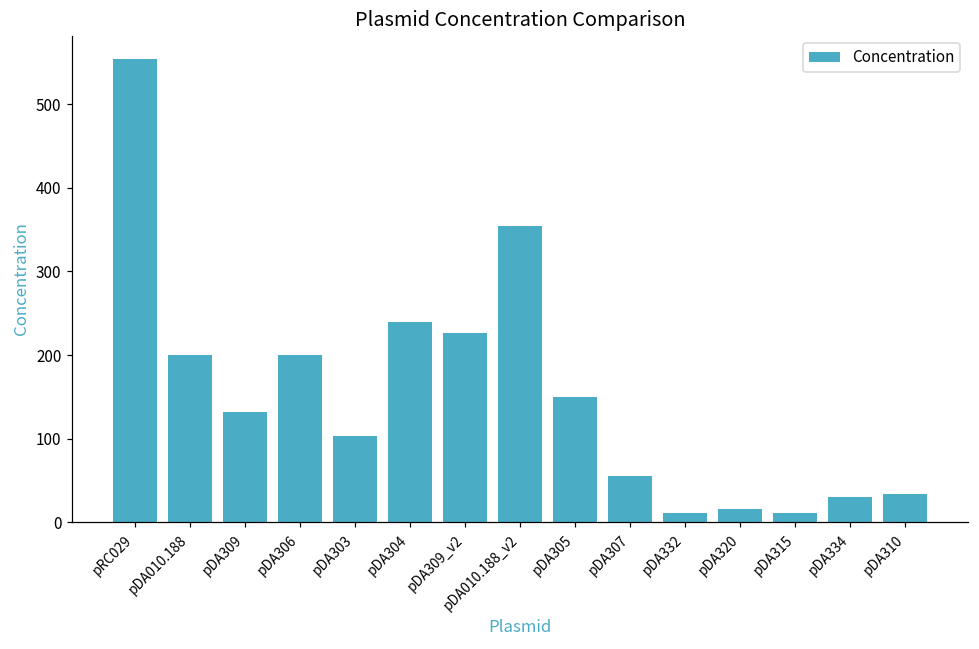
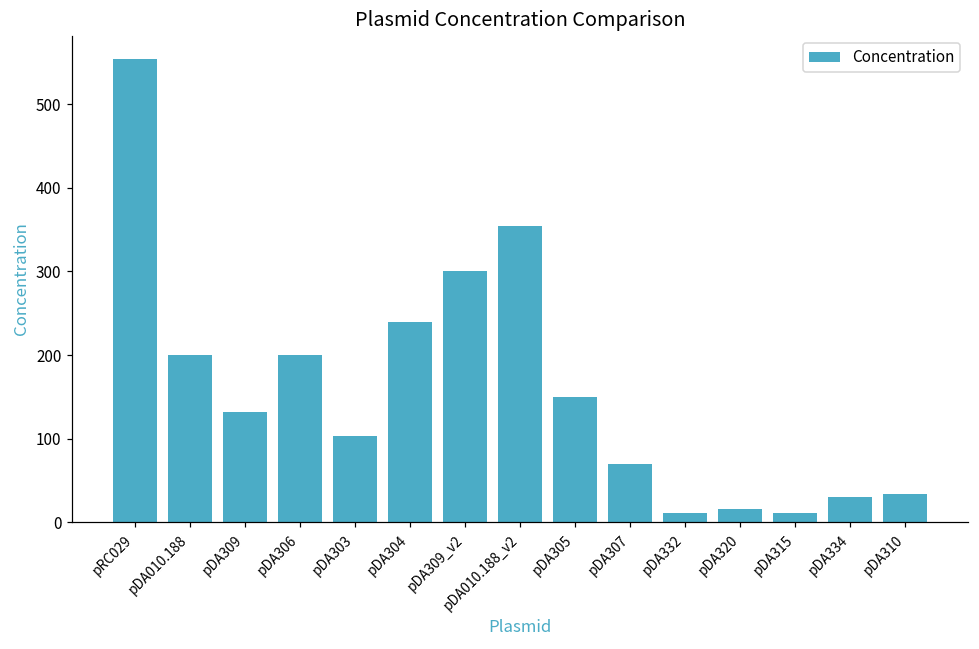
  {
    "pRC029": 550,
    "pDA010.188": 200,
    "pDA309": 130,
    "pDA306": 200,
    "pDA303": 100,
    "pDA304": 240,
-   "pDA309_v2": 230,
+   "pDA309_v2": 300,
    "pDA010.188_v2": 350,
    "pDA305": 150,
-   "pDA307": 60,
+   "pDA307": 70,
    "pDA332": 10,
    "pDA320": 20,
    "pDA315": 10,
    "pDA334": 30,
    "pDA310": 30
  }
